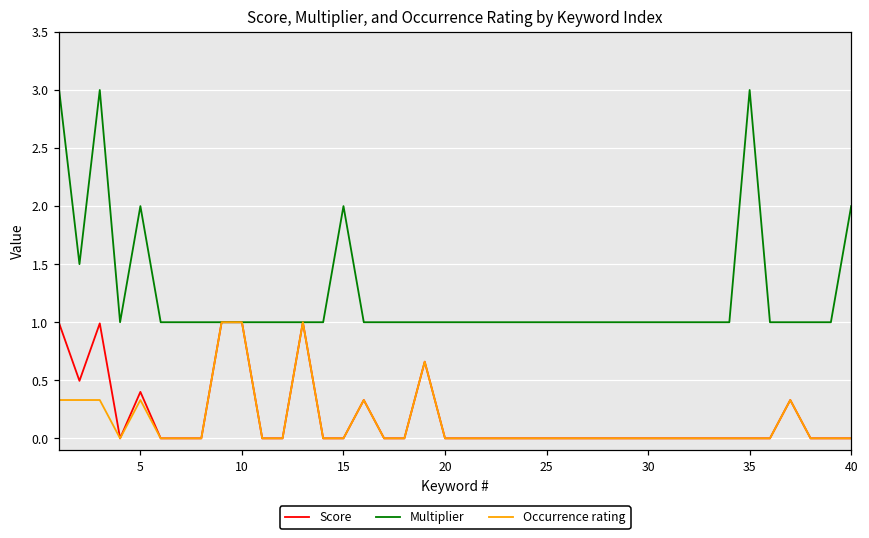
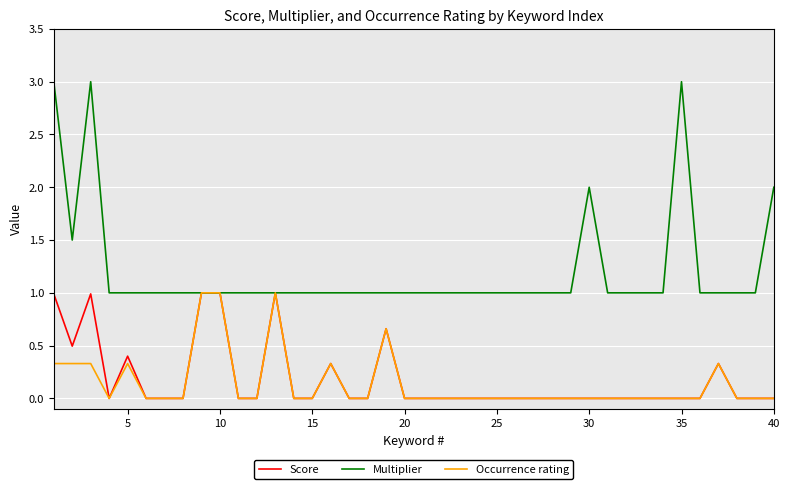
  {
    "Score": {
      "5": 0.40
    },
    "Multiplier": {
-     "5": 2,
-     "15": 2,
+     "5": 1,
+     "15": 1,
      "20": 1,
      "25": 1,
-     "30": 1,
+     "30": 2,
      "35": 3,
      "40": 2
    },
    "Occurrence rating": {
      "5": 0.33
    }
  }
